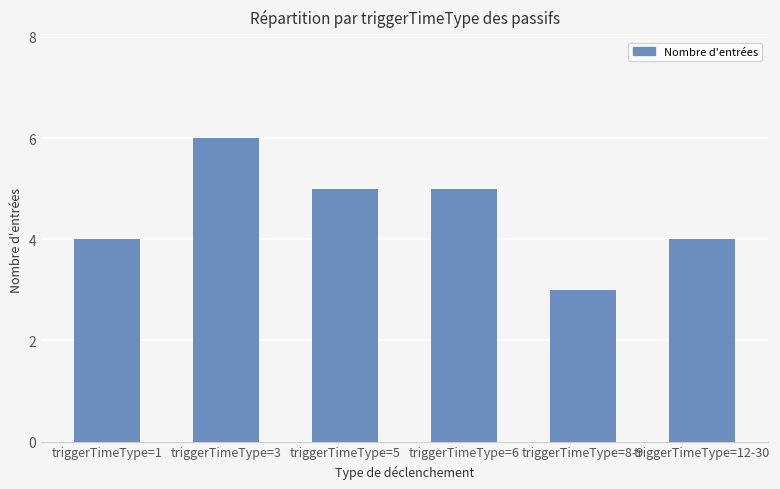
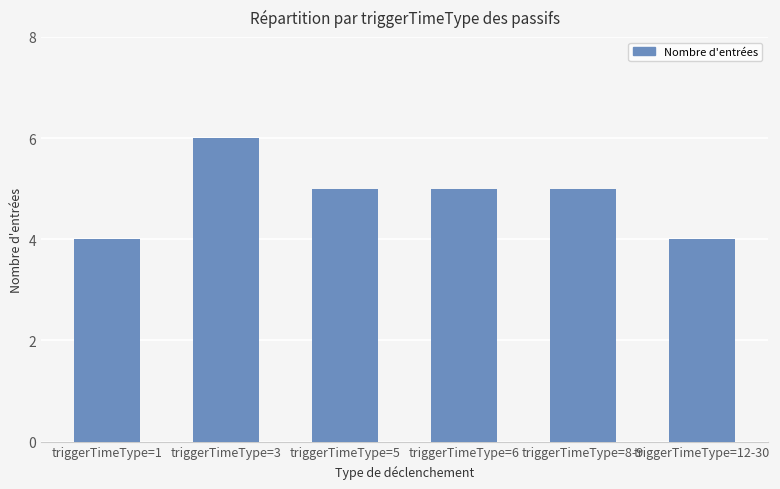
  {
    "triggerTimeType=1": 4,
    "triggerTimeType=3": 6,
    "triggerTimeType=5": 5,
    "triggerTimeType=6": 5,
-   "triggerTimeType=8-9": 3,
+   "triggerTimeType=8-9": 5,
    "triggerTimeType=12-30": 4
  }
